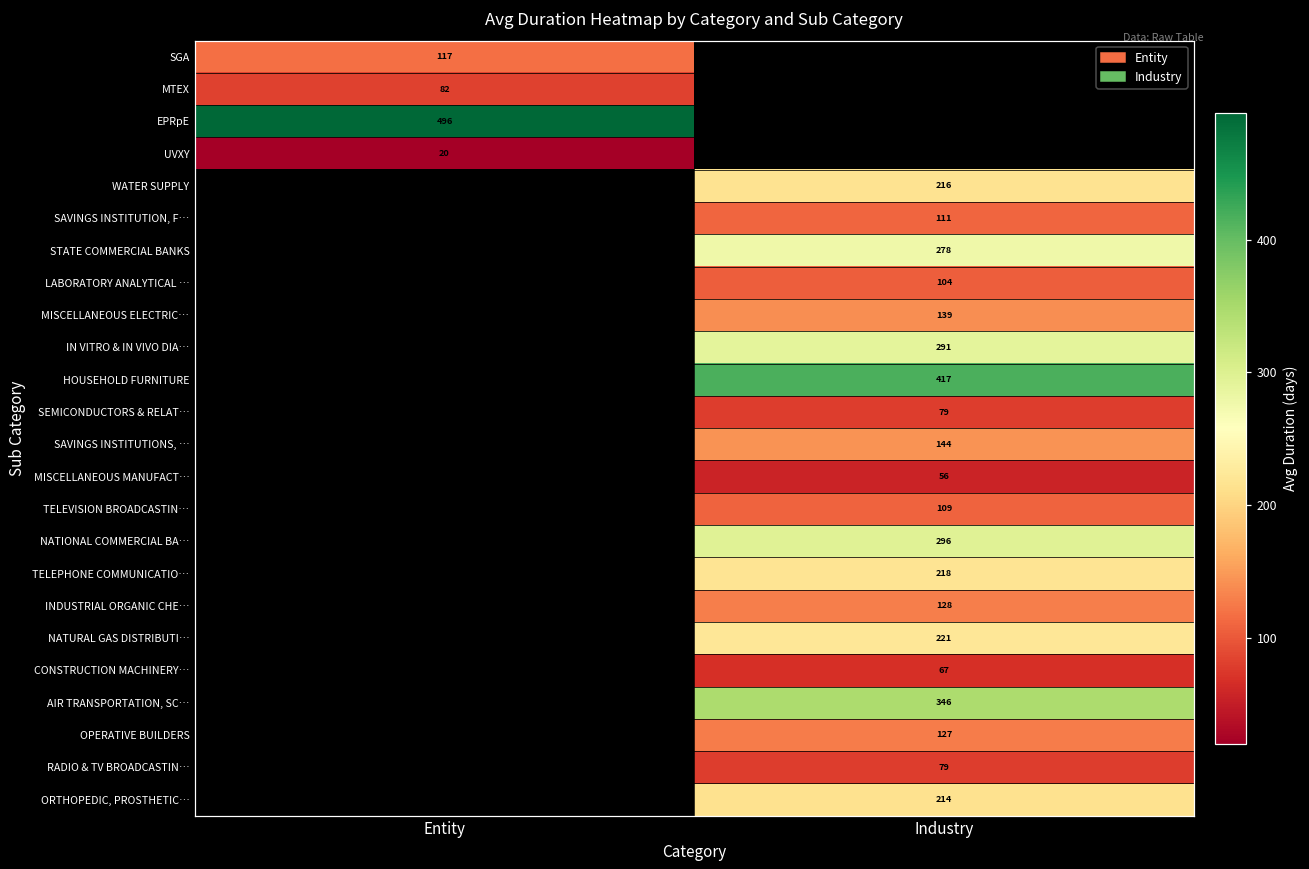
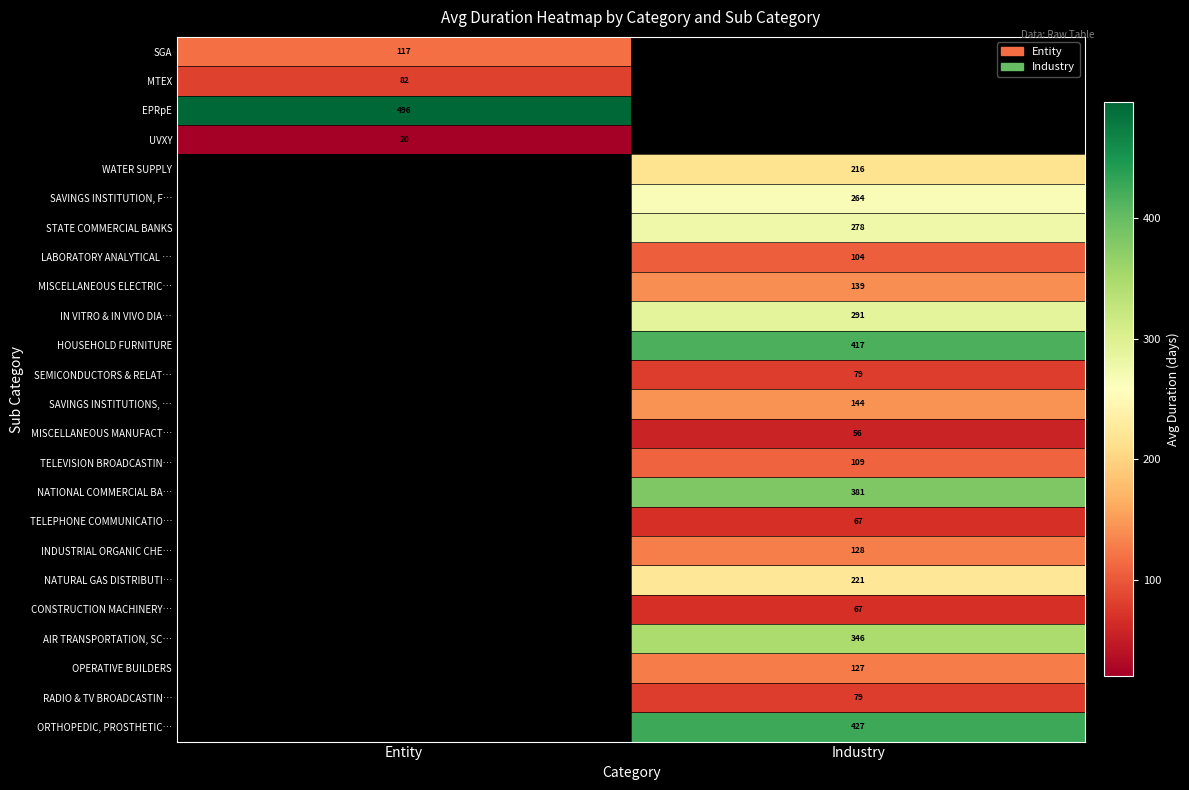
  {
    "SGA": {
      "Entity": 117
    },
    "MTEX": {
      "Entity": 82
    },
    "EPRpE": {
      "Entity": 496
    },
    "UVXY": {
      "Entity": 20
    },
    "WATER SUPPLY": {
      "Industry": 216
    },
    "SAVINGS INSTITUTION, F…": {
-     "Industry": 111
+     "Industry": 264
    },
    "STATE COMMERCIAL BANKS": {
      "Industry": 278
    },
    "LABORATORY ANALYTICAL …": {
      "Industry": 104
    },
    "MISCELLANEOUS ELECTRIC…": {
      "Industry": 139
    },
    "IN VITRO & IN VIVO DIA…": {
      "Industry": 291
    },
    "HOUSEHOLD FURNITURE": {
      "Industry": 417
    },
    "SEMICONDUCTORS & RELAT…": {
      "Industry": 79
    },
    "SAVINGS INSTITUTIONS, …": {
      "Industry": 144
    },
    "MISCELLANEOUS MANUFACT…": {
      "Industry": 56
    },
    "TELEVISION BROADCASTIN…": {
      "Industry": 109
    },
    "NATIONAL COMMERCIAL BA…": {
-     "Industry": 296
+     "Industry": 381
    },
    "TELEPHONE COMMUNICATIO…": {
-     "Industry": 218
+     "Industry": 67
    },
    "INDUSTRIAL ORGANIC CHE…": {
      "Industry": 128
    },
    "NATURAL GAS DISTRIBUTI…": {
      "Industry": 221
    },
    "CONSTRUCTION MACHINERY…": {
      "Industry": 67
    },
    "AIR TRANSPORTATION, SC…": {
      "Industry": 346
    },
    "OPERATIVE BUILDERS": {
      "Industry": 127
    },
    "RADIO & TV BROADCASTIN…": {
      "Industry": 79
    },
    "ORTHOPEDIC, PROSTHETIC…": {
-     "Industry": 214
+     "Industry": 427
    }
  }
